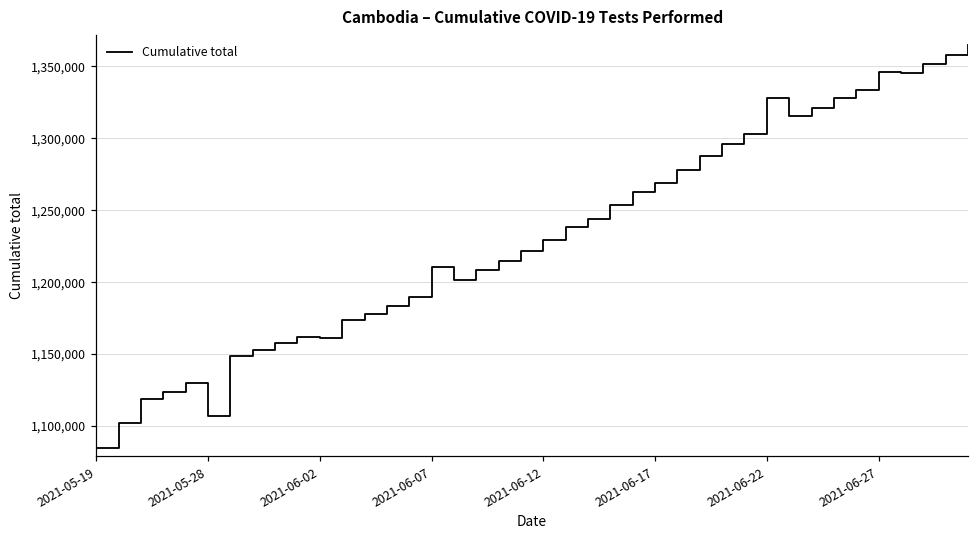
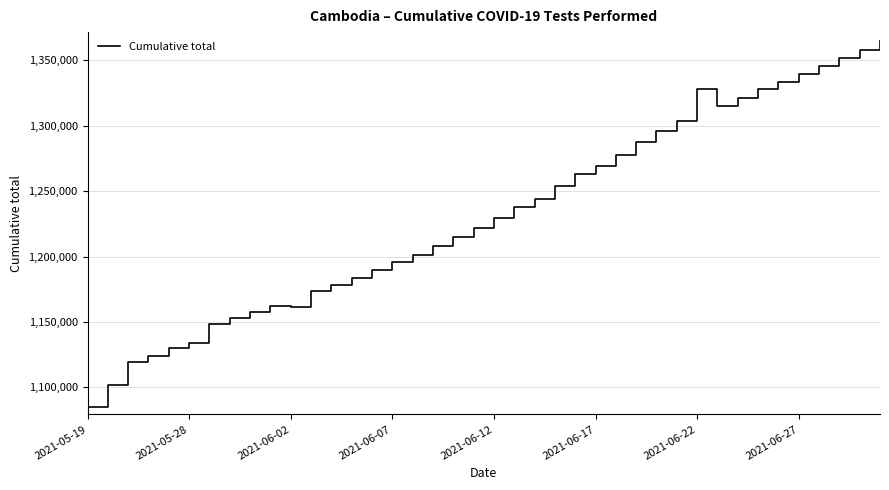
  {
    "2021-05-19": "1,085,000",
-   "2021-05-28": "1,107,000",
+   "2021-05-28": "1,134,000",
    "2021-06-02": "1,161,000",
-   "2021-06-07": "1,210,000",
+   "2021-06-07": "1,196,000",
    "2021-06-12": "1,229,000",
    "2021-06-17": "1,269,000",
    "2021-06-22": "1,328,000",
-   "2021-06-27": "1,346,000"
+   "2021-06-27": "1,340,000"
  }
